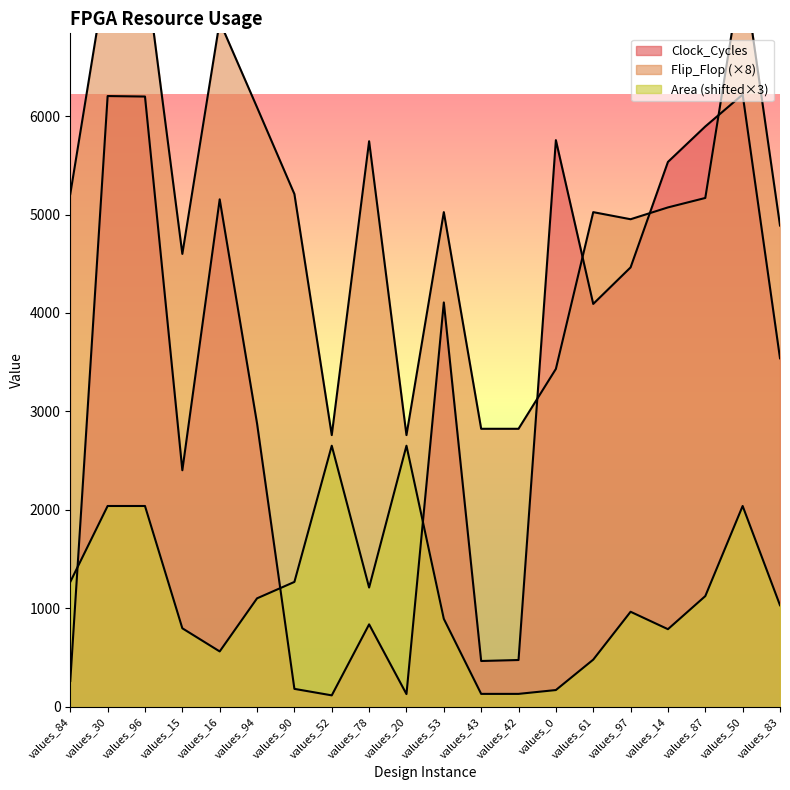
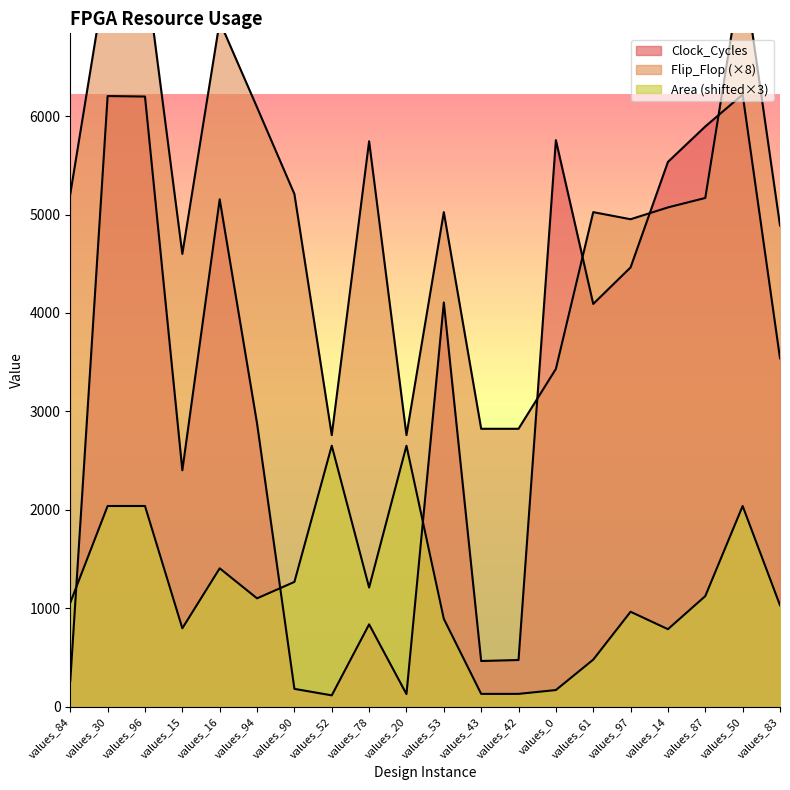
  {
    "Area (shifted×3)": {
-     "values_84": 1300,
+     "values_84": 1100,
      "values_30": 2000,
      "values_96": 2000,
      "values_15": 800,
-     "values_16": 600,
+     "values_16": 1400,
      "values_94": 1100,
      "values_90": 1300,
      "values_52": 2700,
      "values_78": 1200,
      "values_20": 2700,
      "values_53": 900,
      "values_43": 100,
      "values_42": 100,
      "values_0": 200,
      "values_61": 500,
      "values_97": 1000,
      "values_14": 800,
      "values_87": 1100,
      "values_50": 2000,
      "values_83": 1000
    }
  }
